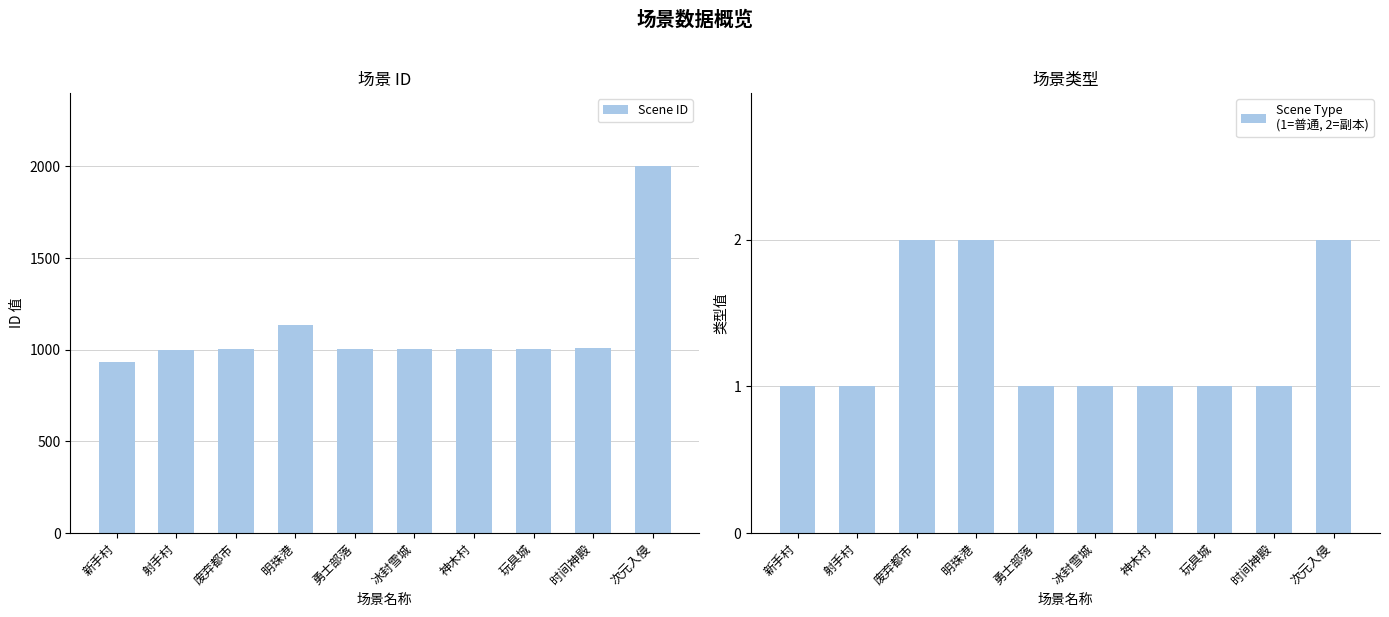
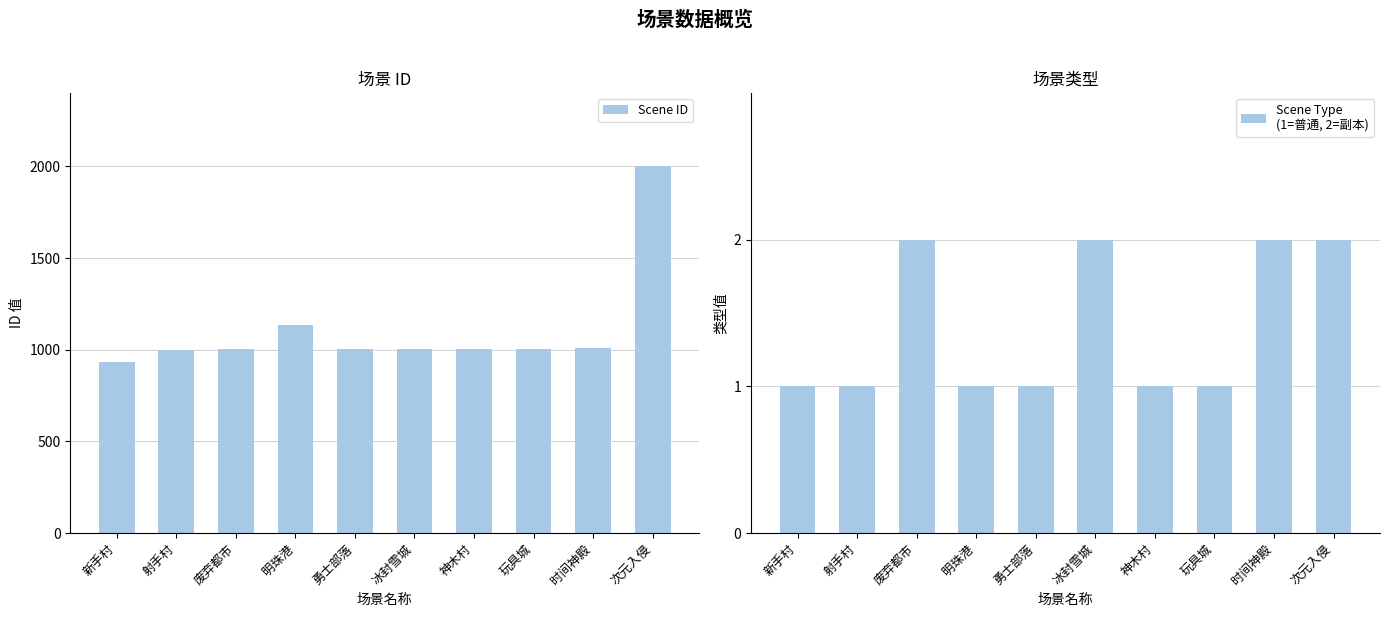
  {
    "场景 ID": {
      "新手村": 930,
      "射手村": 1000,
      "废弃都市": 1000,
      "明珠港": 1130,
      "勇士部落": 1000,
      "冰封雪城": 1010,
      "神木村": 1010,
      "玩具城": 1010,
      "时间神殿": 1010,
      "次元入侵": 2000
    },
    "场景类型": {
      "新手村": 1,
      "射手村": 1,
      "废弃都市": 2,
-     "明珠港": 2,
+     "明珠港": 1,
      "勇士部落": 1,
-     "冰封雪城": 1,
+     "冰封雪城": 2,
      "神木村": 1,
      "玩具城": 1,
-     "时间神殿": 1,
+     "时间神殿": 2,
      "次元入侵": 2
    }
  }
